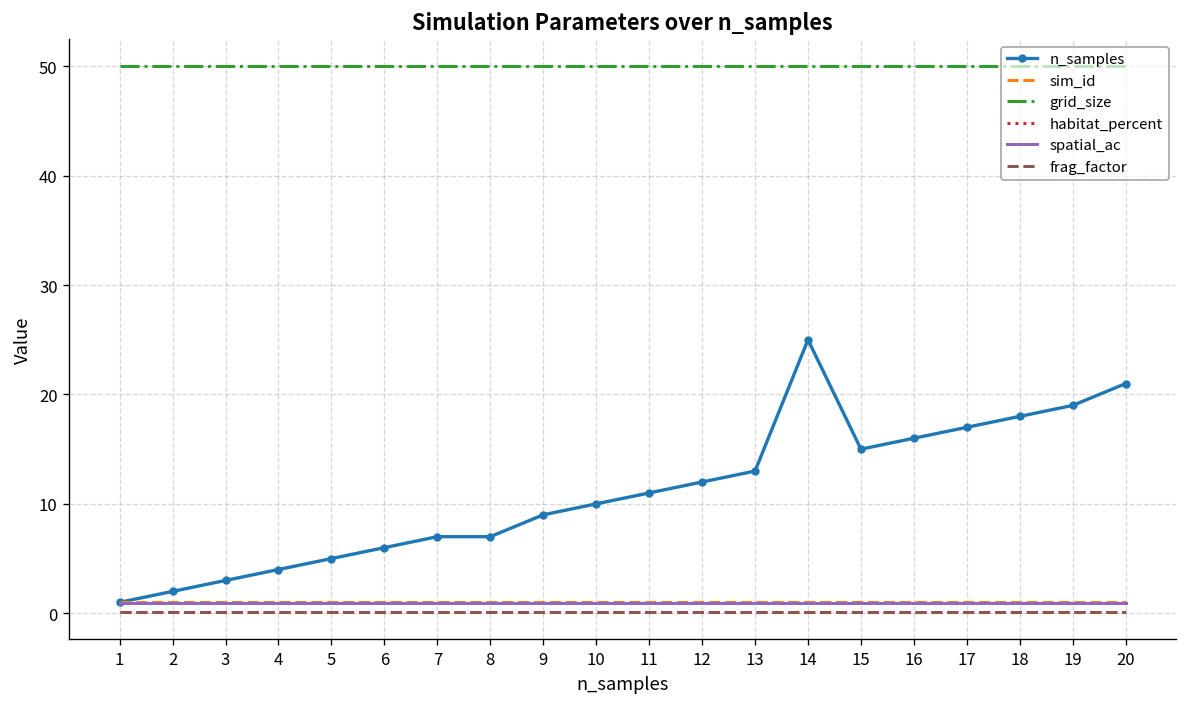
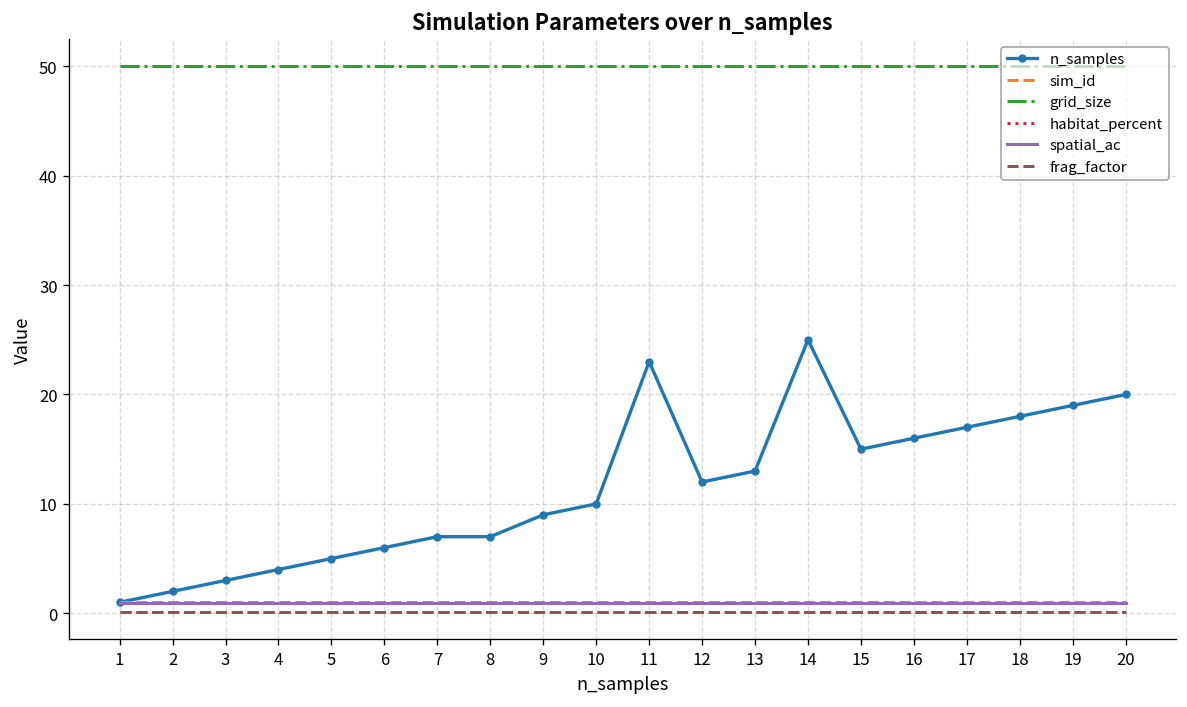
  {
    "n_samples": {
      "2": 2,
      "3": 3,
      "4": 4,
      "5": 5,
      "6": 6,
      "7": 7,
      "8": 7,
      "9": 9,
      "10": 10,
-     "11": 11,
+     "11": 23,
      "12": 12,
      "13": 13,
      "14": 25,
      "15": 15,
      "16": 16,
      "17": 17,
      "18": 18,
      "19": 19,
-     "20": 21
+     "20": 20
    },
    "grid_size": {
      "1": 50,
      "2": 50,
      "3": 50,
      "4": 50,
      "5": 50,
      "6": 50,
      "7": 50,
      "8": 50,
      "9": 50,
      "10": 50,
      "11": 50,
      "12": 50,
      "13": 50,
      "14": 50,
      "15": 50,
      "16": 50,
      "17": 50
    }
  }
